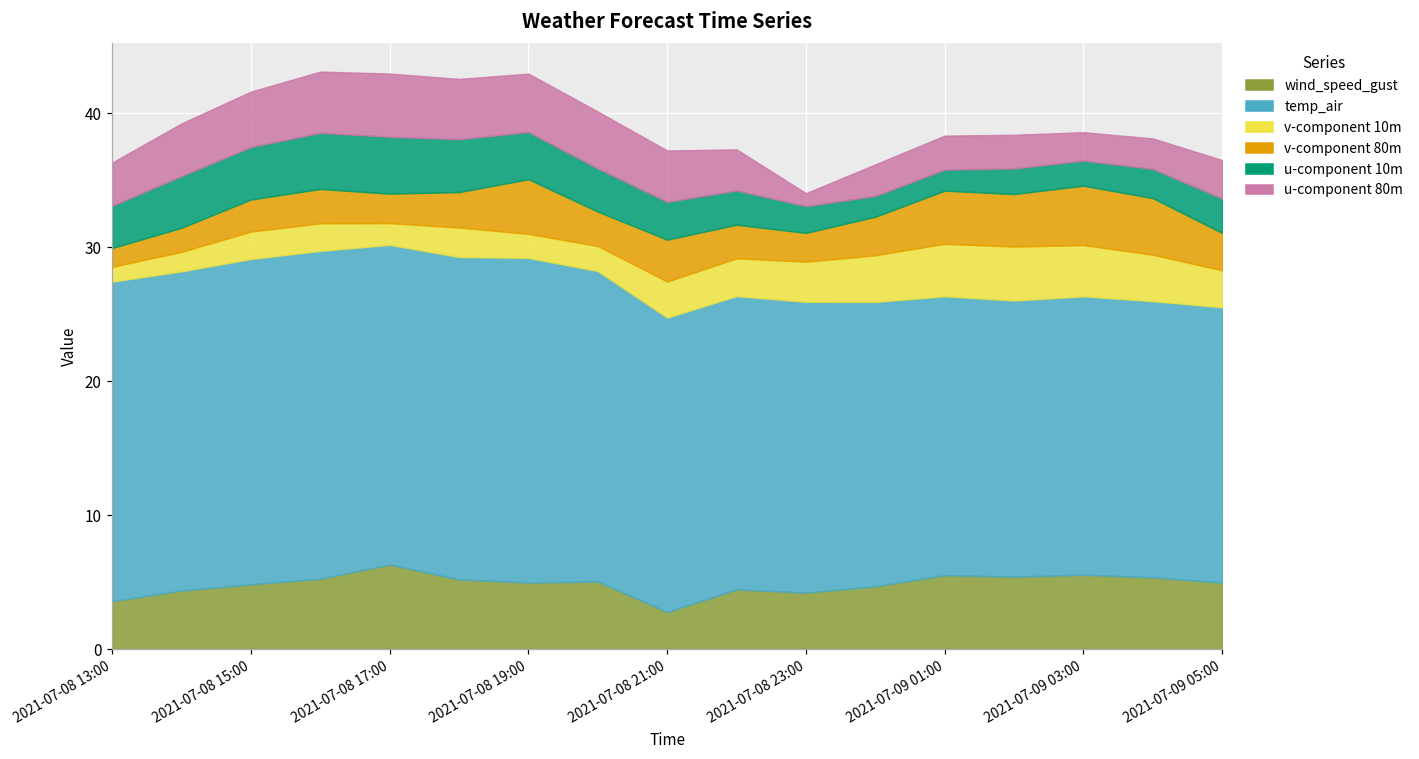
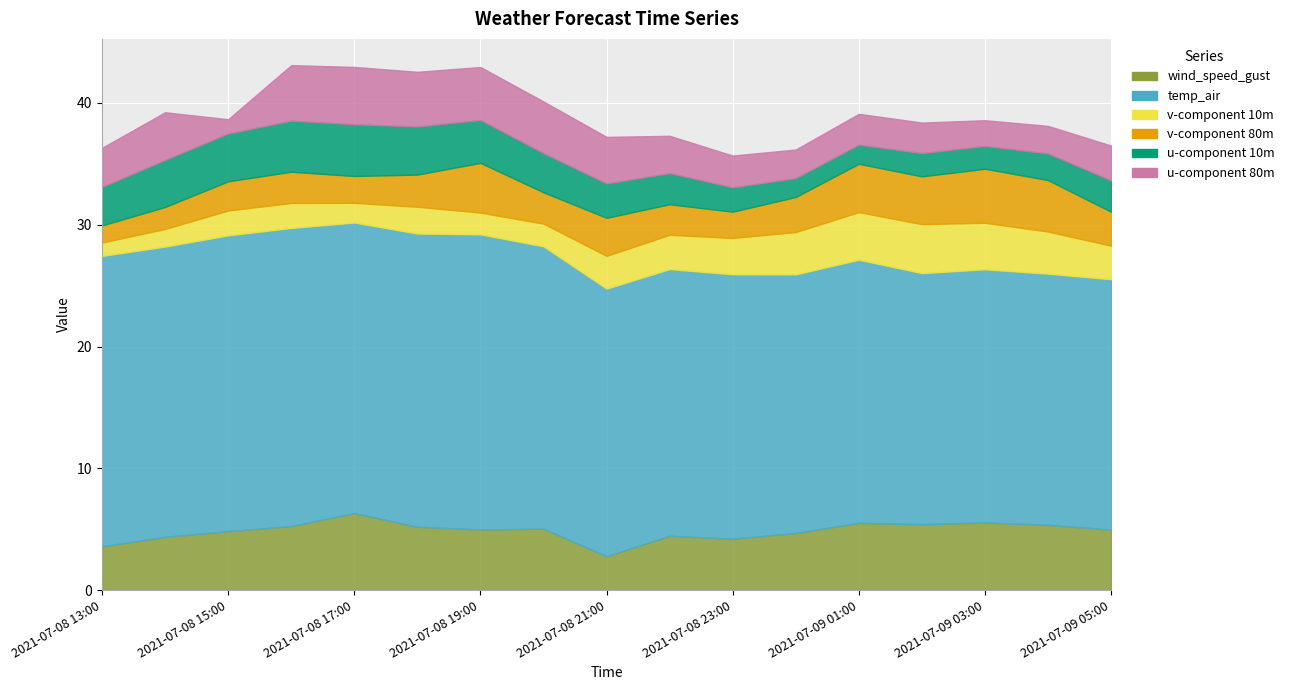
  {
    "wind_speed_gust": {
      "2021-07-08 13:00": 3.6,
      "2021-07-08 15:00": 4.8,
      "2021-07-08 17:00": 6.3,
      "2021-07-08 19:00": 5.0,
      "2021-07-08 21:00": 2.8,
      "2021-07-08 23:00": 4.2,
      "2021-07-09 01:00": 5.5,
      "2021-07-09 03:00": 5.6,
      "2021-07-09 05:00": 5.0
    },
    "temp_air": {
      "2021-07-08 13:00": 23.8,
      "2021-07-08 15:00": 24.3,
      "2021-07-08 17:00": 23.9,
      "2021-07-08 19:00": 24.2,
      "2021-07-08 21:00": 22.0,
      "2021-07-08 23:00": 21.7,
-     "2021-07-09 01:00": 20.8,
+     "2021-07-09 01:00": 21.6,
      "2021-07-09 03:00": 20.8,
      "2021-07-09 05:00": 20.6
    },
    "v-component 10m": {
      "2021-07-08 13:00": 1.1,
      "2021-07-08 15:00": 2.0,
      "2021-07-08 17:00": 1.6,
      "2021-07-08 19:00": 1.8,
      "2021-07-08 21:00": 2.7,
      "2021-07-08 23:00": 3.0,
      "2021-07-09 01:00": 3.9,
      "2021-07-09 03:00": 3.8,
      "2021-07-09 05:00": 2.8
    },
    "v-component 80m": {
      "2021-07-08 13:00": 1.4,
      "2021-07-08 15:00": 2.4,
      "2021-07-08 17:00": 2.2,
      "2021-07-08 19:00": 4.1,
      "2021-07-08 21:00": 3.1,
      "2021-07-08 23:00": 2.2,
      "2021-07-09 01:00": 4.0,
      "2021-07-09 03:00": 4.4,
      "2021-07-09 05:00": 2.8
    },
    "u-component 10m": {
      "2021-07-08 13:00": 3.2,
      "2021-07-08 15:00": 3.9,
      "2021-07-08 17:00": 4.2,
      "2021-07-08 19:00": 3.5,
      "2021-07-08 21:00": 2.8,
      "2021-07-08 23:00": 2.0,
      "2021-07-09 01:00": 1.6,
      "2021-07-09 03:00": 1.9,
      "2021-07-09 05:00": 2.6
    },
    "u-component 80m": {
      "2021-07-08 13:00": 3.2,
-     "2021-07-08 15:00": 4.1,
+     "2021-07-08 15:00": 1.2,
      "2021-07-08 17:00": 4.7,
      "2021-07-08 19:00": 4.3,
      "2021-07-08 21:00": 3.8,
-     "2021-07-08 23:00": 1.0,
+     "2021-07-08 23:00": 2.6,
      "2021-07-09 01:00": 2.5,
      "2021-07-09 03:00": 2.1,
      "2021-07-09 05:00": 2.9
    }
  }
